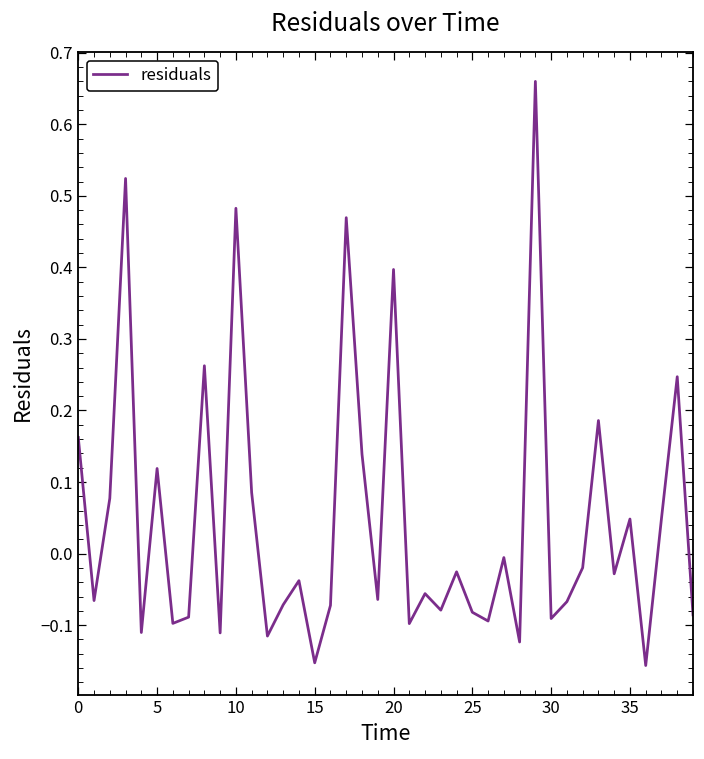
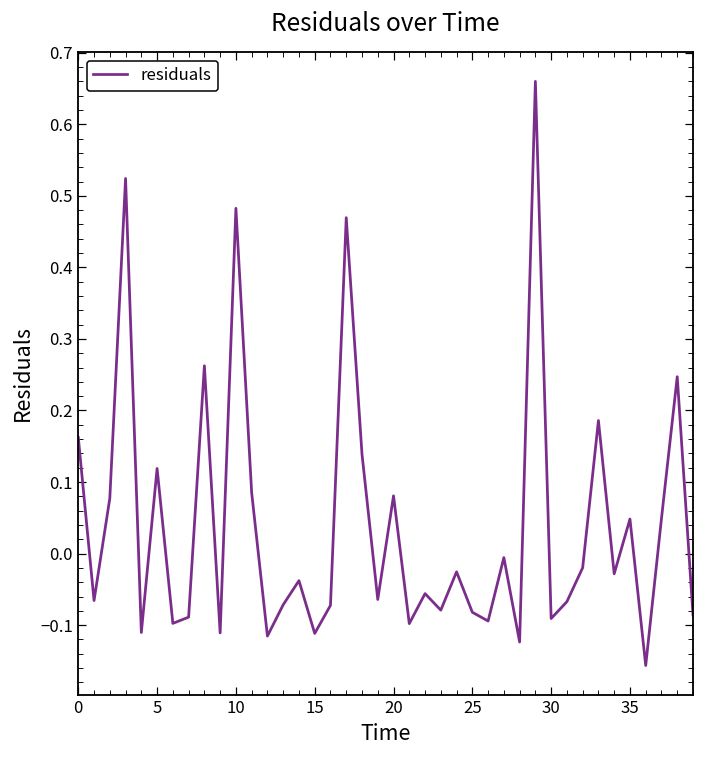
  {
    "0": 0.16,
    "5": 0.12,
    "10": 0.48,
-   "15": -0.15,
-   "20": 0.40,
+   "15": -0.11,
+   "20": 0.08,
    "25": -0.08,
    "30": -0.09,
    "35": 0.05
  }
